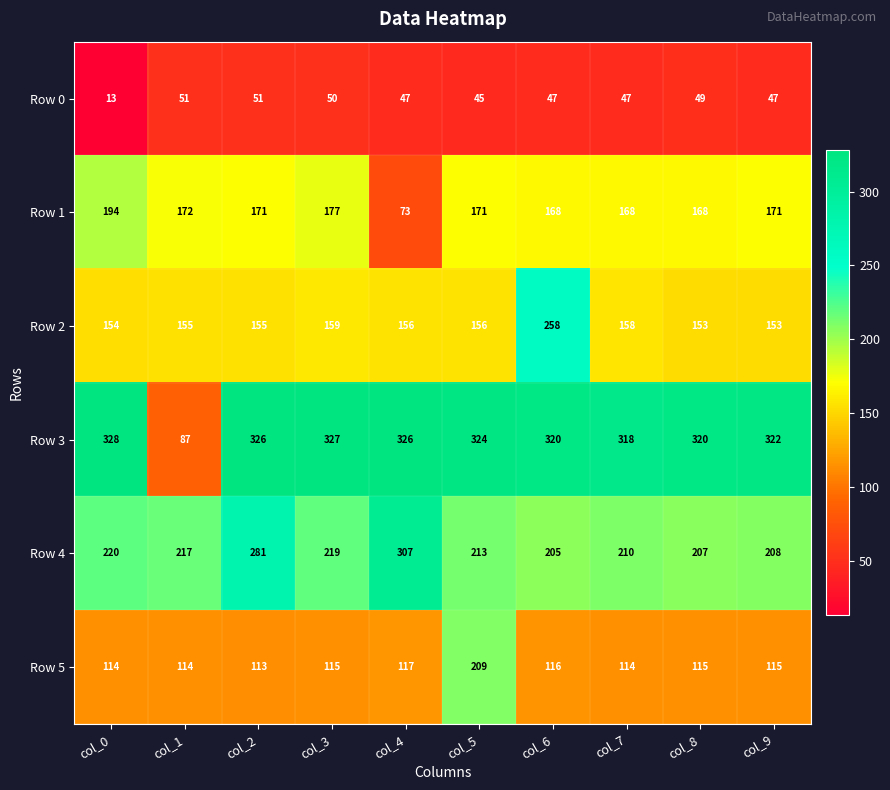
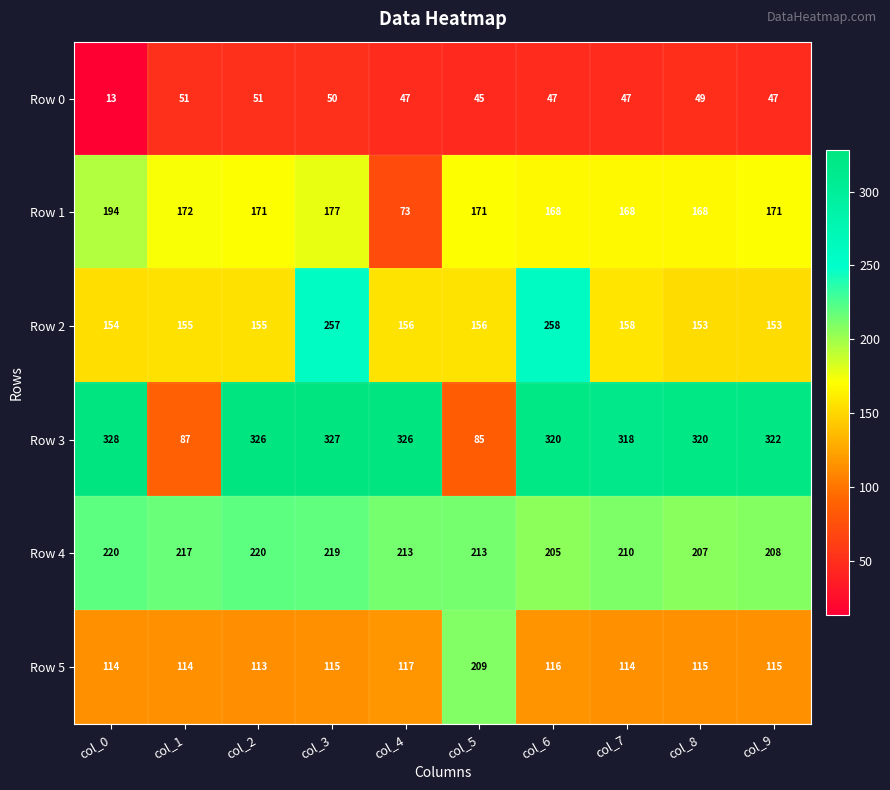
  {
    "Row 0": {
      "col_0": 13,
      "col_1": 51,
      "col_2": 51,
      "col_3": 50,
      "col_4": 47,
      "col_5": 45,
      "col_6": 47,
      "col_7": 47,
      "col_8": 49,
      "col_9": 47
    },
    "Row 1": {
      "col_0": 194,
      "col_1": 172,
      "col_2": 171,
      "col_3": 177,
      "col_4": 73,
      "col_5": 171,
      "col_6": 168,
      "col_7": 168,
      "col_8": 168,
      "col_9": 171
    },
    "Row 2": {
      "col_0": 154,
      "col_1": 155,
      "col_2": 155,
-     "col_3": 159,
+     "col_3": 257,
      "col_4": 156,
      "col_5": 156,
      "col_6": 258,
      "col_7": 158,
      "col_8": 153,
      "col_9": 153
    },
    "Row 3": {
      "col_0": 328,
      "col_1": 87,
      "col_2": 326,
      "col_3": 327,
      "col_4": 326,
-     "col_5": 324,
+     "col_5": 85,
      "col_6": 320,
      "col_7": 318,
      "col_8": 320,
      "col_9": 322
    },
    "Row 4": {
      "col_0": 220,
      "col_1": 217,
-     "col_2": 281,
+     "col_2": 220,
      "col_3": 219,
-     "col_4": 307,
+     "col_4": 213,
      "col_5": 213,
      "col_6": 205,
      "col_7": 210,
      "col_8": 207,
      "col_9": 208
    },
    "Row 5": {
      "col_0": 114,
      "col_1": 114,
      "col_2": 113,
      "col_3": 115,
      "col_4": 117,
      "col_5": 209,
      "col_6": 116,
      "col_7": 114,
      "col_8": 115,
      "col_9": 115
    }
  }
